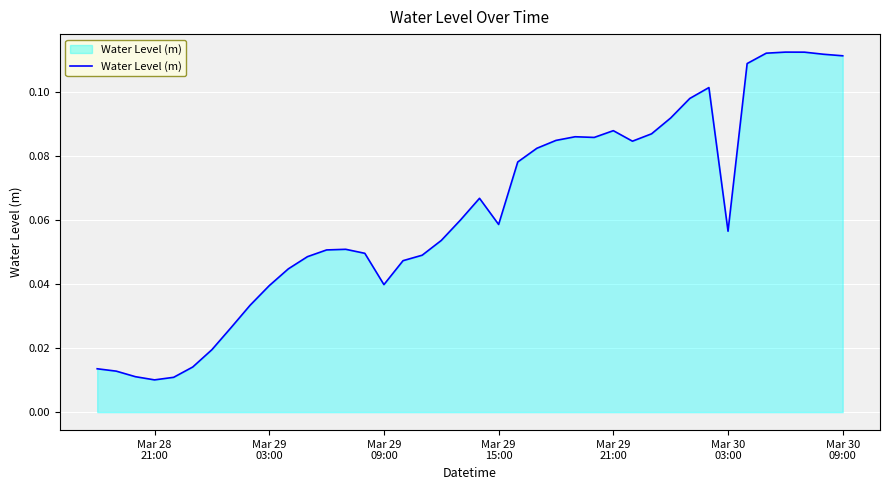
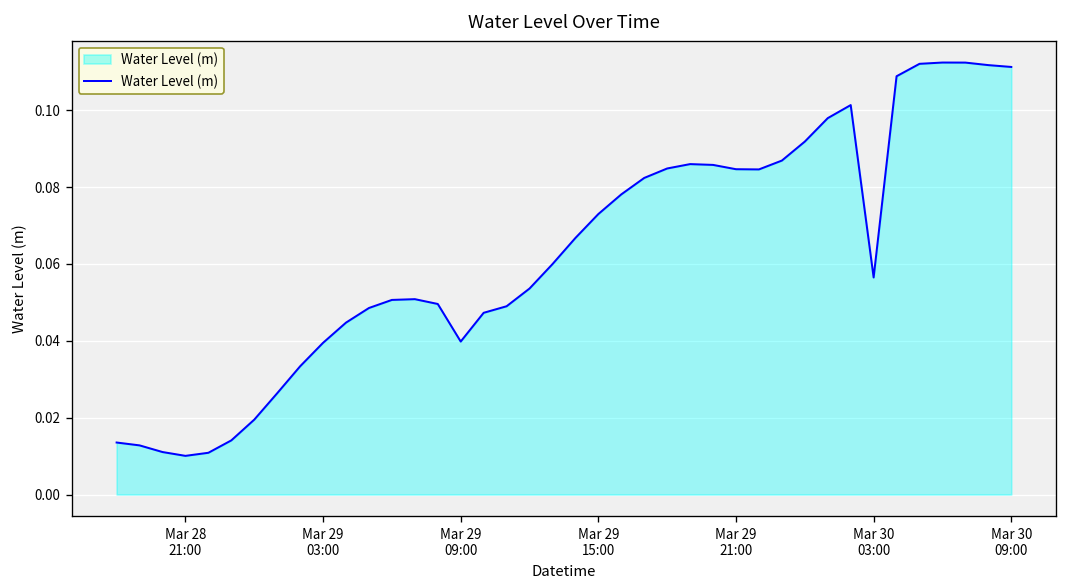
  {
    "Mar 28 21:00": 0.010,
    "Mar 29 03:00": 0.039,
    "Mar 29 09:00": 0.040,
-   "Mar 29 15:00": 0.059,
-   "Mar 29 21:00": 0.088,
+   "Mar 29 15:00": 0.073,
+   "Mar 29 21:00": 0.085,
    "Mar 30 03:00": 0.056,
    "Mar 30 09:00": 0.111
  }
